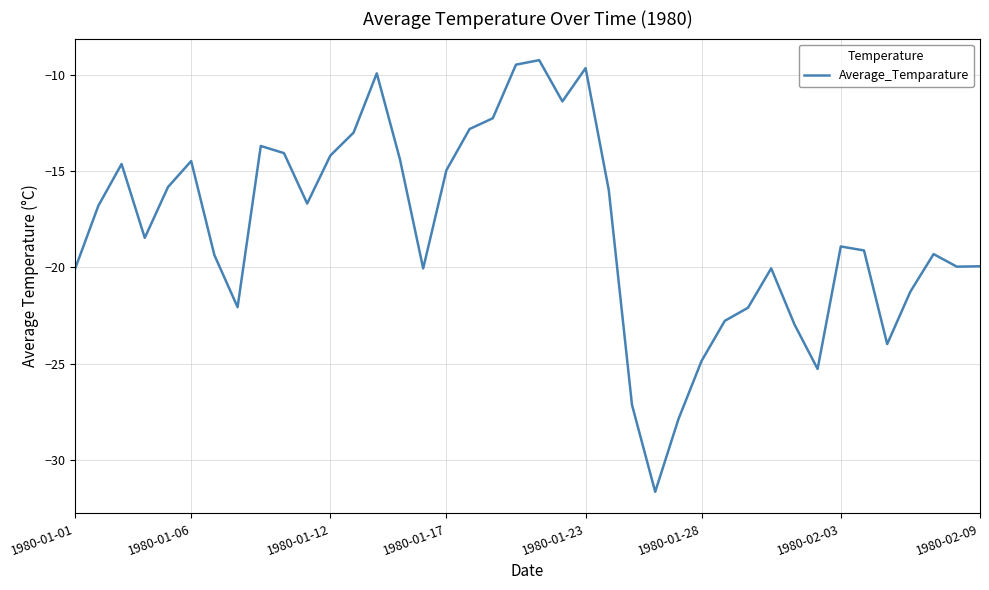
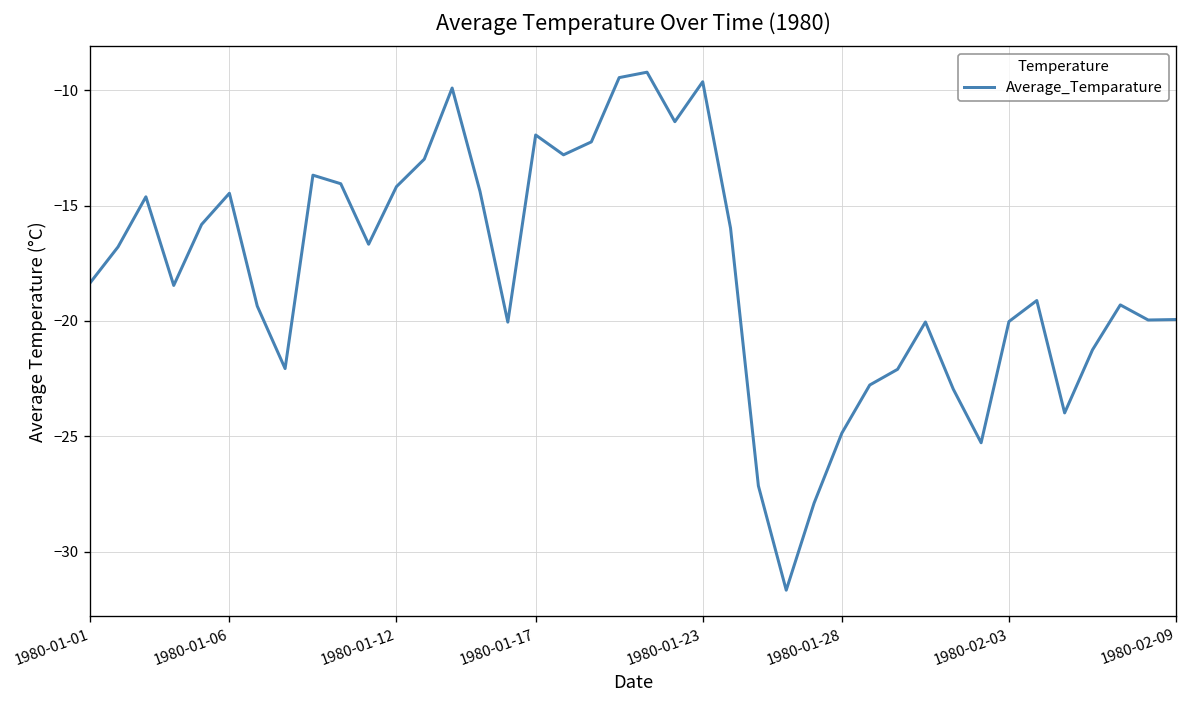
  {
-   "1980-01-01": -20.1,
+   "1980-01-01": -18.3,
    "1980-01-06": -14.5,
    "1980-01-12": -14.2,
-   "1980-01-17": -14.9,
+   "1980-01-17": -11.9,
    "1980-01-23": -9.6,
    "1980-01-28": -24.9,
-   "1980-02-03": -18.9,
+   "1980-02-03": -20.0,
    "1980-02-09": -19.9
  }
